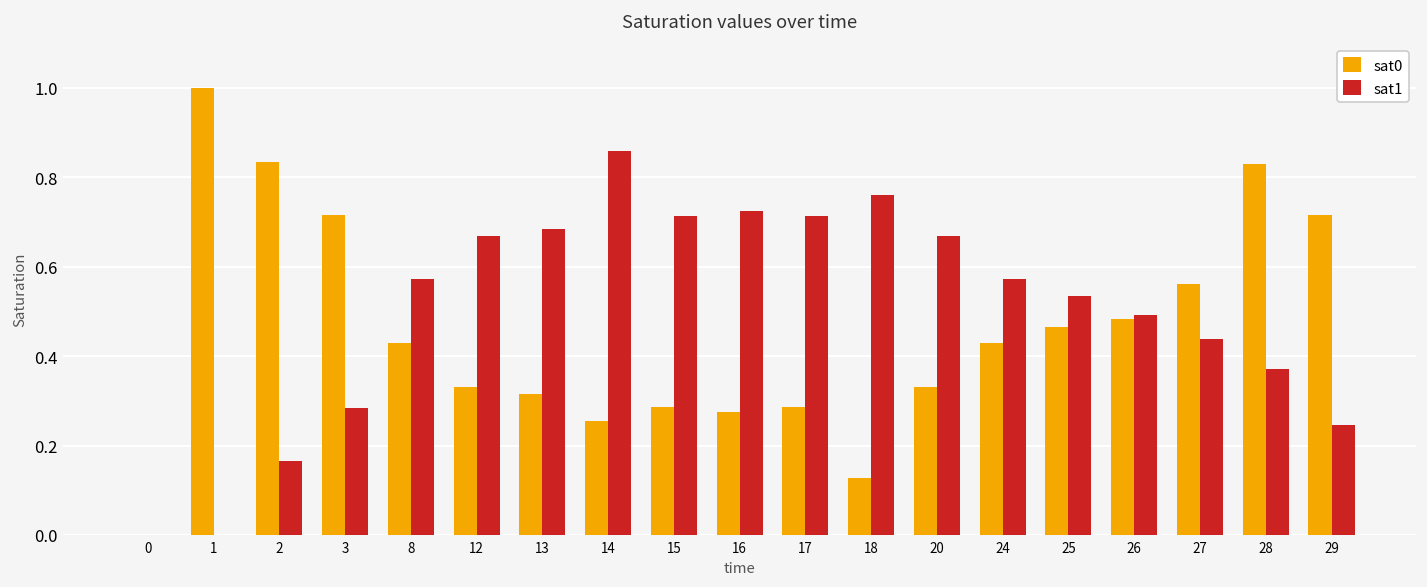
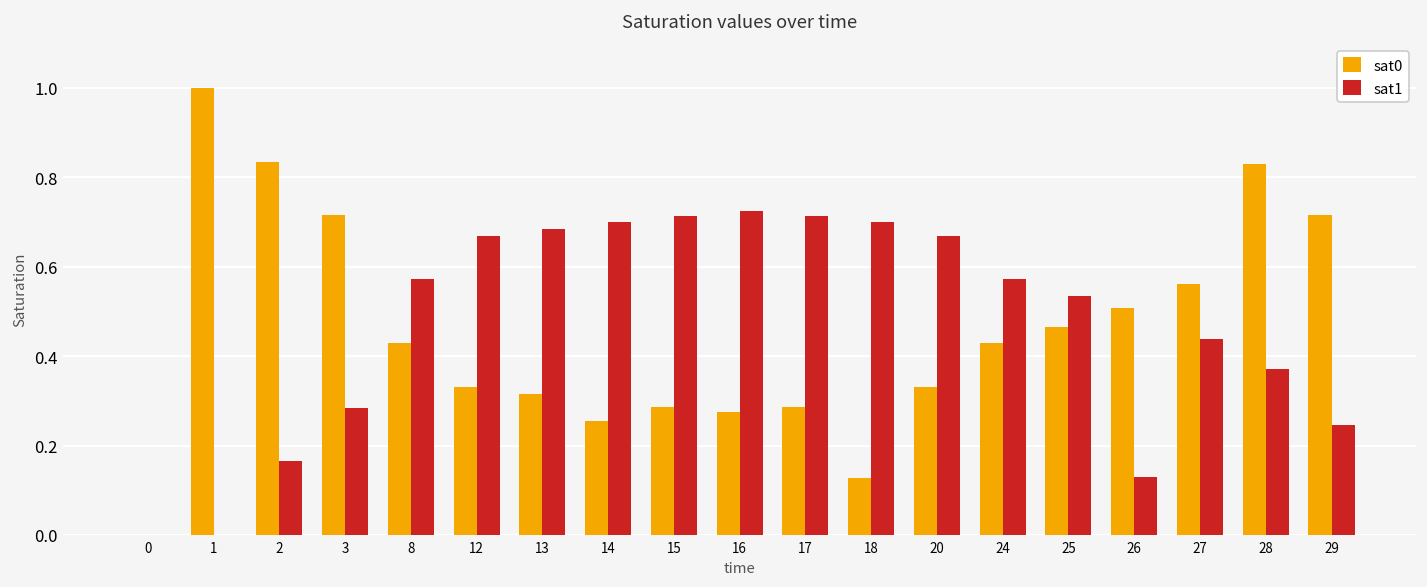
  {
    "sat0": {
      "0": 0.00,
      "1": 1.00,
      "2": 0.83,
      "3": 0.72,
      "8": 0.43,
      "12": 0.33,
      "13": 0.31,
      "14": 0.25,
      "15": 0.29,
      "16": 0.28,
      "17": 0.29,
      "18": 0.13,
      "20": 0.33,
      "24": 0.43,
      "25": 0.46,
-     "26": 0.48,
+     "26": 0.51,
      "27": 0.56,
      "28": 0.83,
      "29": 0.72
    },
    "sat1": {
      "0": 0.00,
      "1": 0.00,
      "2": 0.17,
      "3": 0.28,
      "8": 0.57,
      "12": 0.67,
      "13": 0.69,
-     "14": 0.86,
+     "14": 0.70,
      "15": 0.71,
      "16": 0.72,
      "17": 0.71,
-     "18": 0.76,
+     "18": 0.70,
      "20": 0.67,
      "24": 0.57,
      "25": 0.54,
-     "26": 0.49,
+     "26": 0.13,
      "27": 0.44,
      "28": 0.37,
      "29": 0.25
    }
  }
